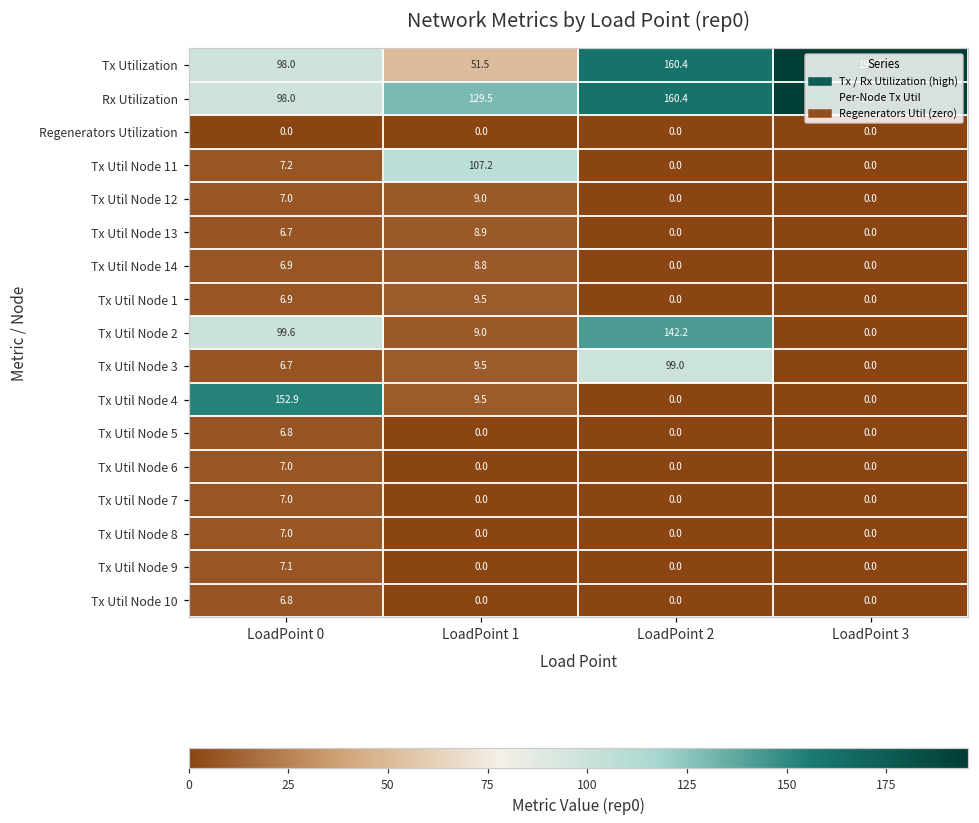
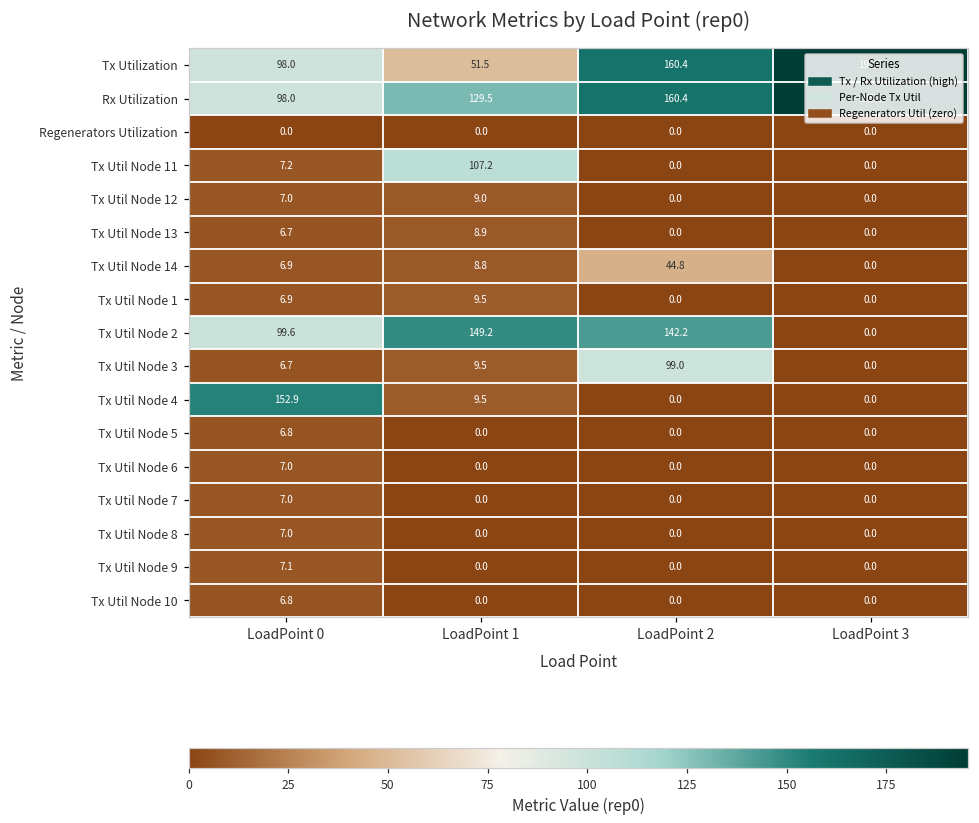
  {
    "Tx Utilization": {
      "LoadPoint 0": 98.0,
      "LoadPoint 1": 51.5,
      "LoadPoint 2": 160.4
    },
    "Rx Utilization": {
      "LoadPoint 0": 98.0,
      "LoadPoint 1": 129.5,
      "LoadPoint 2": 160.4
    },
    "Regenerators Utilization": {
      "LoadPoint 0": 0.0,
      "LoadPoint 1": 0.0,
      "LoadPoint 2": 0.0,
      "LoadPoint 3": 0.0
    },
    "Tx Util Node 11": {
      "LoadPoint 0": 7.2,
      "LoadPoint 1": 107.2,
      "LoadPoint 2": 0.0,
      "LoadPoint 3": 0.0
    },
    "Tx Util Node 12": {
      "LoadPoint 0": 7.0,
      "LoadPoint 1": 9.0,
      "LoadPoint 2": 0.0,
      "LoadPoint 3": 0.0
    },
    "Tx Util Node 13": {
      "LoadPoint 0": 6.7,
      "LoadPoint 1": 8.9,
      "LoadPoint 2": 0.0,
      "LoadPoint 3": 0.0
    },
    "Tx Util Node 14": {
      "LoadPoint 0": 6.9,
      "LoadPoint 1": 8.8,
-     "LoadPoint 2": 0.0,
+     "LoadPoint 2": 44.8,
      "LoadPoint 3": 0.0
    },
    "Tx Util Node 1": {
      "LoadPoint 0": 6.9,
      "LoadPoint 1": 9.5,
      "LoadPoint 2": 0.0,
      "LoadPoint 3": 0.0
    },
    "Tx Util Node 2": {
      "LoadPoint 0": 99.6,
-     "LoadPoint 1": 9.0,
+     "LoadPoint 1": 149.2,
      "LoadPoint 2": 142.2,
      "LoadPoint 3": 0.0
    },
    "Tx Util Node 3": {
      "LoadPoint 0": 6.7,
      "LoadPoint 1": 9.5,
      "LoadPoint 2": 99.0,
      "LoadPoint 3": 0.0
    },
    "Tx Util Node 4": {
      "LoadPoint 0": 152.9,
      "LoadPoint 1": 9.5,
      "LoadPoint 2": 0.0,
      "LoadPoint 3": 0.0
    },
    "Tx Util Node 5": {
      "LoadPoint 0": 6.8,
      "LoadPoint 1": 0.0,
      "LoadPoint 2": 0.0,
      "LoadPoint 3": 0.0
    },
    "Tx Util Node 6": {
      "LoadPoint 0": 7.0,
      "LoadPoint 1": 0.0,
      "LoadPoint 2": 0.0,
      "LoadPoint 3": 0.0
    },
    "Tx Util Node 7": {
      "LoadPoint 0": 7.0,
      "LoadPoint 1": 0.0,
      "LoadPoint 2": 0.0,
      "LoadPoint 3": 0.0
    },
    "Tx Util Node 8": {
      "LoadPoint 0": 7.0,
      "LoadPoint 1": 0.0,
      "LoadPoint 2": 0.0,
      "LoadPoint 3": 0.0
    },
    "Tx Util Node 9": {
      "LoadPoint 0": 7.1,
      "LoadPoint 1": 0.0,
      "LoadPoint 2": 0.0,
      "LoadPoint 3": 0.0
    },
    "Tx Util Node 10": {
      "LoadPoint 0": 6.8,
      "LoadPoint 1": 0.0,
      "LoadPoint 2": 0.0,
      "LoadPoint 3": 0.0
    }
  }
